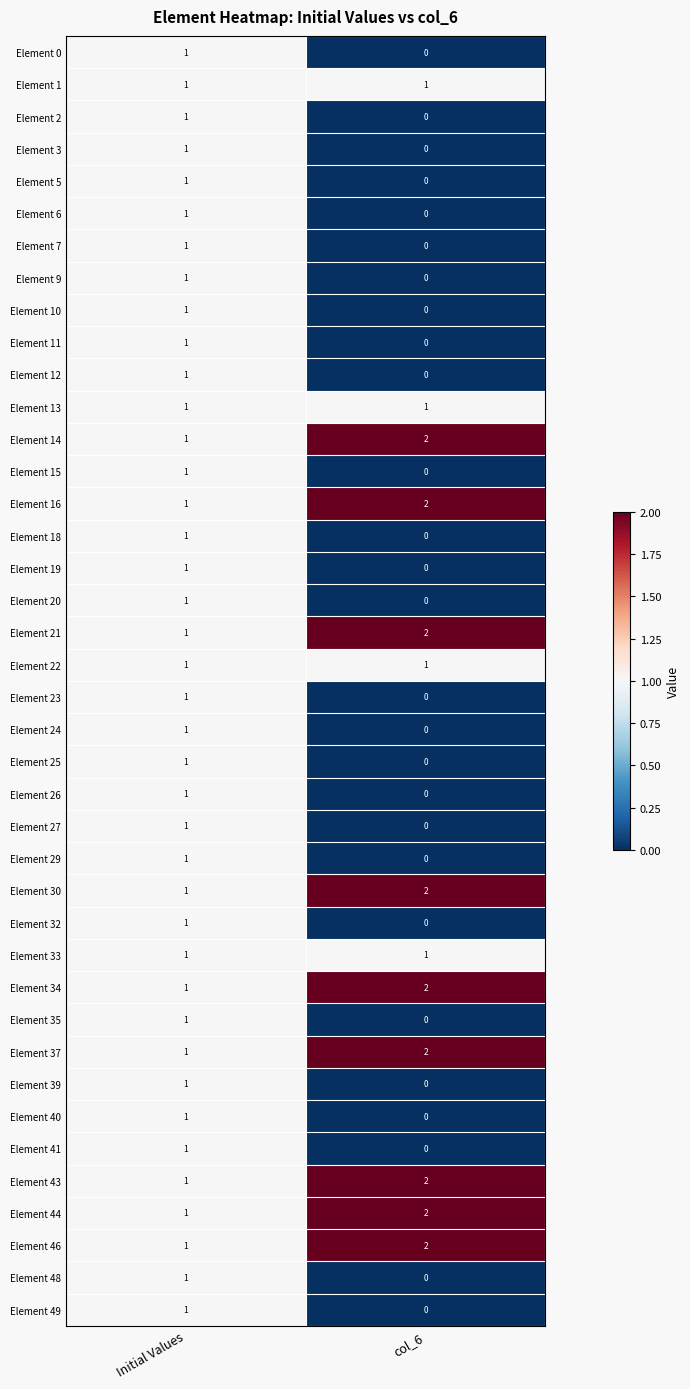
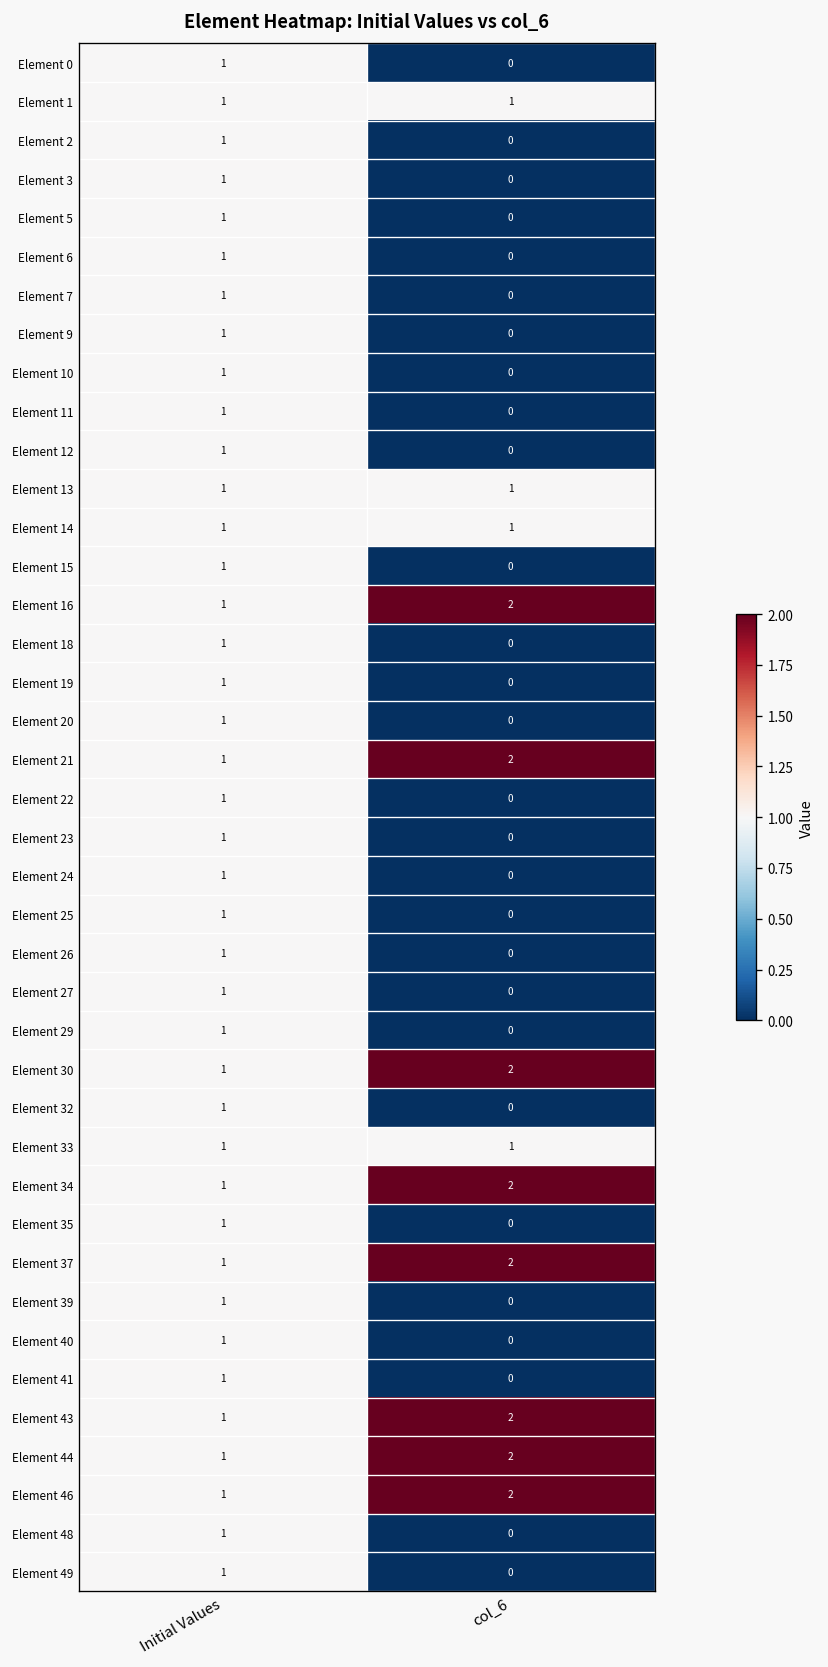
  {
    "Element 0": {
      "Initial Values": 1,
      "col_6": 0
    },
    "Element 1": {
      "Initial Values": 1,
      "col_6": 1
    },
    "Element 2": {
      "Initial Values": 1,
      "col_6": 0
    },
    "Element 3": {
      "Initial Values": 1,
      "col_6": 0
    },
    "Element 5": {
      "Initial Values": 1,
      "col_6": 0
    },
    "Element 6": {
      "Initial Values": 1,
      "col_6": 0
    },
    "Element 7": {
      "Initial Values": 1,
      "col_6": 0
    },
    "Element 9": {
      "Initial Values": 1,
      "col_6": 0
    },
    "Element 10": {
      "Initial Values": 1,
      "col_6": 0
    },
    "Element 11": {
      "Initial Values": 1,
      "col_6": 0
    },
    "Element 12": {
      "Initial Values": 1,
      "col_6": 0
    },
    "Element 13": {
      "Initial Values": 1,
      "col_6": 1
    },
    "Element 14": {
      "Initial Values": 1,
-     "col_6": 2
+     "col_6": 1
    },
    "Element 15": {
      "Initial Values": 1,
      "col_6": 0
    },
    "Element 16": {
      "Initial Values": 1,
      "col_6": 2
    },
    "Element 18": {
      "Initial Values": 1,
      "col_6": 0
    },
    "Element 19": {
      "Initial Values": 1,
      "col_6": 0
    },
    "Element 20": {
      "Initial Values": 1,
      "col_6": 0
    },
    "Element 21": {
      "Initial Values": 1,
      "col_6": 2
    },
    "Element 22": {
      "Initial Values": 1,
-     "col_6": 1
+     "col_6": 0
    },
    "Element 23": {
      "Initial Values": 1,
      "col_6": 0
    },
    "Element 24": {
      "Initial Values": 1,
      "col_6": 0
    },
    "Element 25": {
      "Initial Values": 1,
      "col_6": 0
    },
    "Element 26": {
      "Initial Values": 1,
      "col_6": 0
    },
    "Element 27": {
      "Initial Values": 1,
      "col_6": 0
    },
    "Element 29": {
      "Initial Values": 1,
      "col_6": 0
    },
    "Element 30": {
      "Initial Values": 1,
      "col_6": 2
    },
    "Element 32": {
      "Initial Values": 1,
      "col_6": 0
    },
    "Element 33": {
      "Initial Values": 1,
      "col_6": 1
    },
    "Element 34": {
      "Initial Values": 1,
      "col_6": 2
    },
    "Element 35": {
      "Initial Values": 1,
      "col_6": 0
    },
    "Element 37": {
      "Initial Values": 1,
      "col_6": 2
    },
    "Element 39": {
      "Initial Values": 1,
      "col_6": 0
    },
    "Element 40": {
      "Initial Values": 1,
      "col_6": 0
    },
    "Element 41": {
      "Initial Values": 1,
      "col_6": 0
    },
    "Element 43": {
      "Initial Values": 1,
      "col_6": 2
    },
    "Element 44": {
      "Initial Values": 1,
      "col_6": 2
    },
    "Element 46": {
      "Initial Values": 1,
      "col_6": 2
    },
    "Element 48": {
      "Initial Values": 1,
      "col_6": 0
    },
    "Element 49": {
      "Initial Values": 1,
      "col_6": 0
    }
  }
